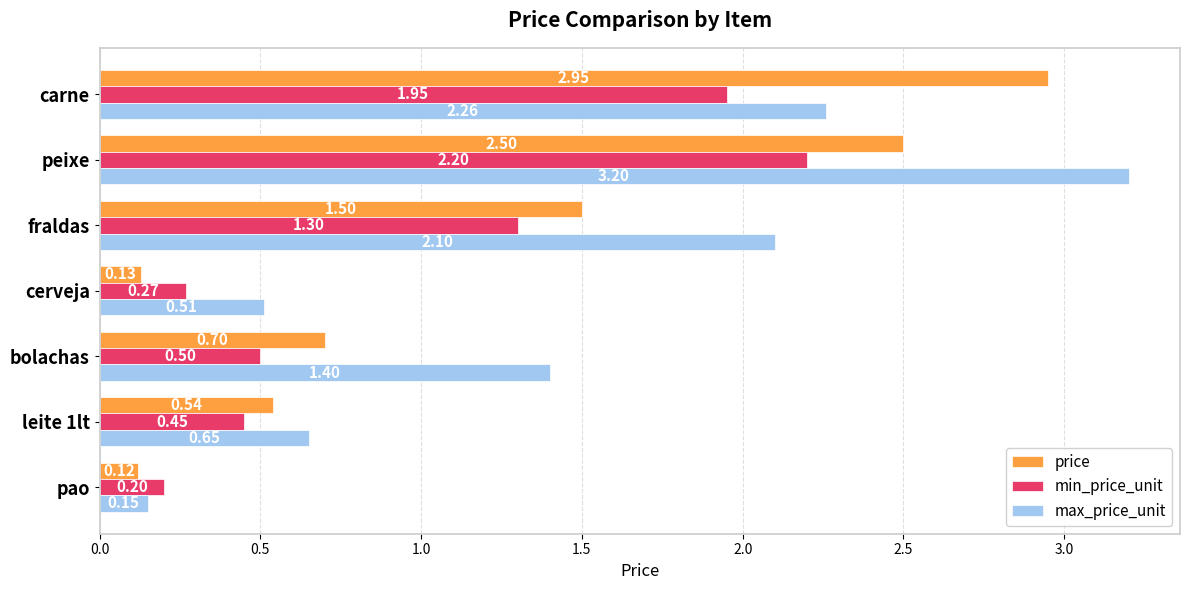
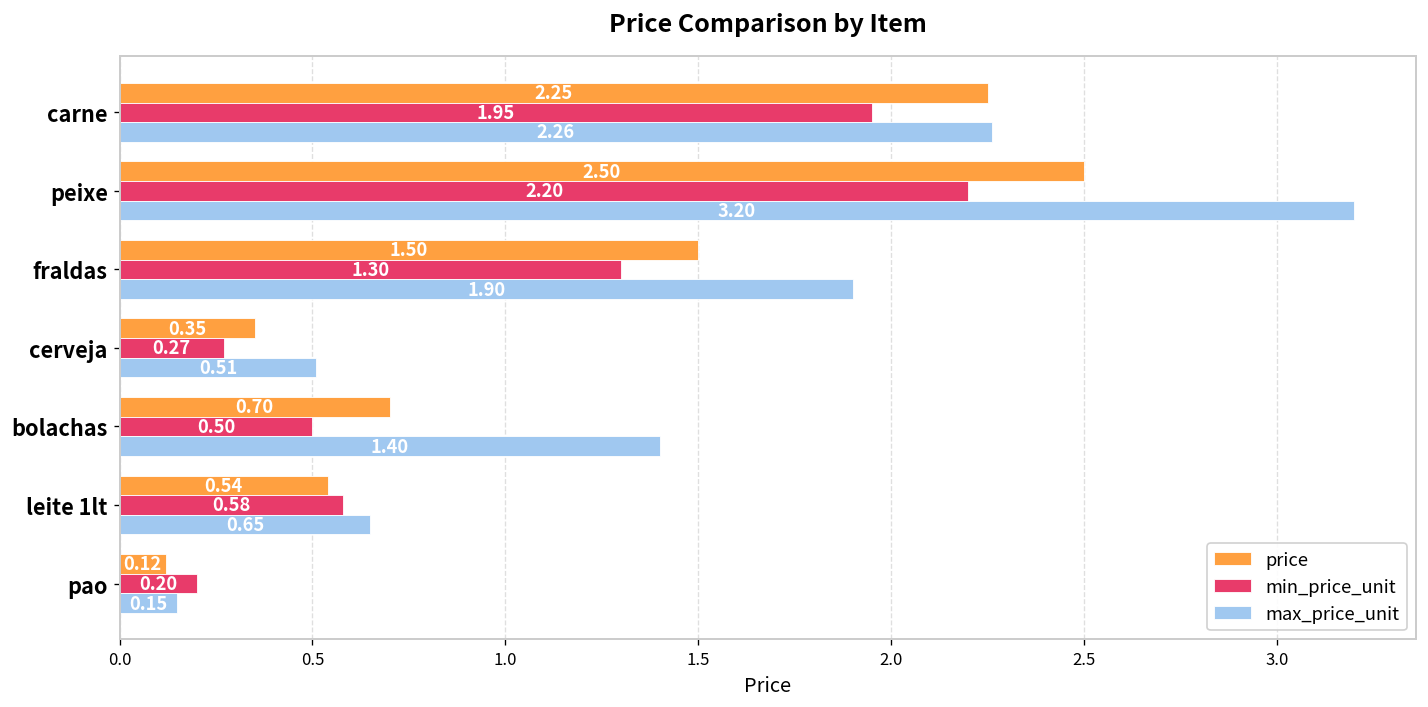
  {
    "price": {
-     "carne": 2.95,
+     "carne": 2.25,
      "peixe": 2.50,
      "fraldas": 1.50,
-     "cerveja": 0.13,
+     "cerveja": 0.35,
      "bolachas": 0.70,
      "leite 1lt": 0.54,
      "pao": 0.12
    },
    "min_price_unit": {
      "carne": 1.95,
      "peixe": 2.20,
      "fraldas": 1.30,
      "cerveja": 0.27,
      "bolachas": 0.50,
-     "leite 1lt": 0.45,
+     "leite 1lt": 0.58,
      "pao": 0.20
    },
    "max_price_unit": {
      "carne": 2.26,
      "peixe": 3.20,
-     "fraldas": 2.10,
+     "fraldas": 1.90,
      "cerveja": 0.51,
      "bolachas": 1.40,
      "leite 1lt": 0.65,
      "pao": 0.15
    }
  }
